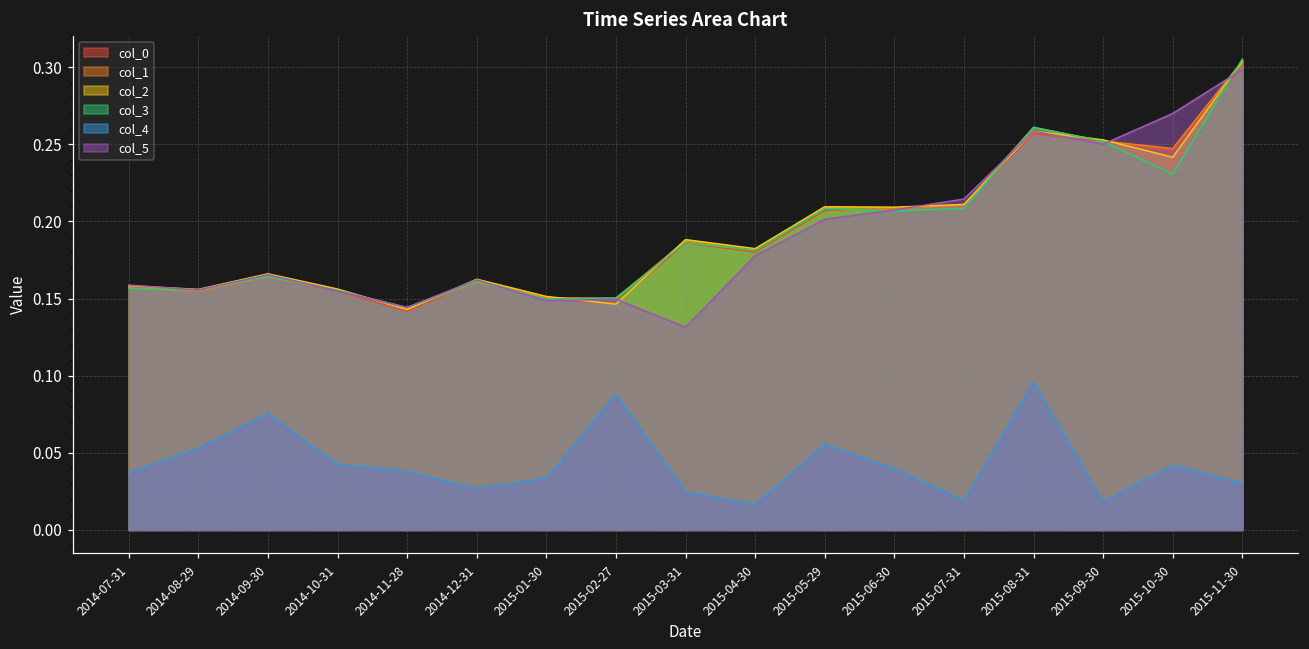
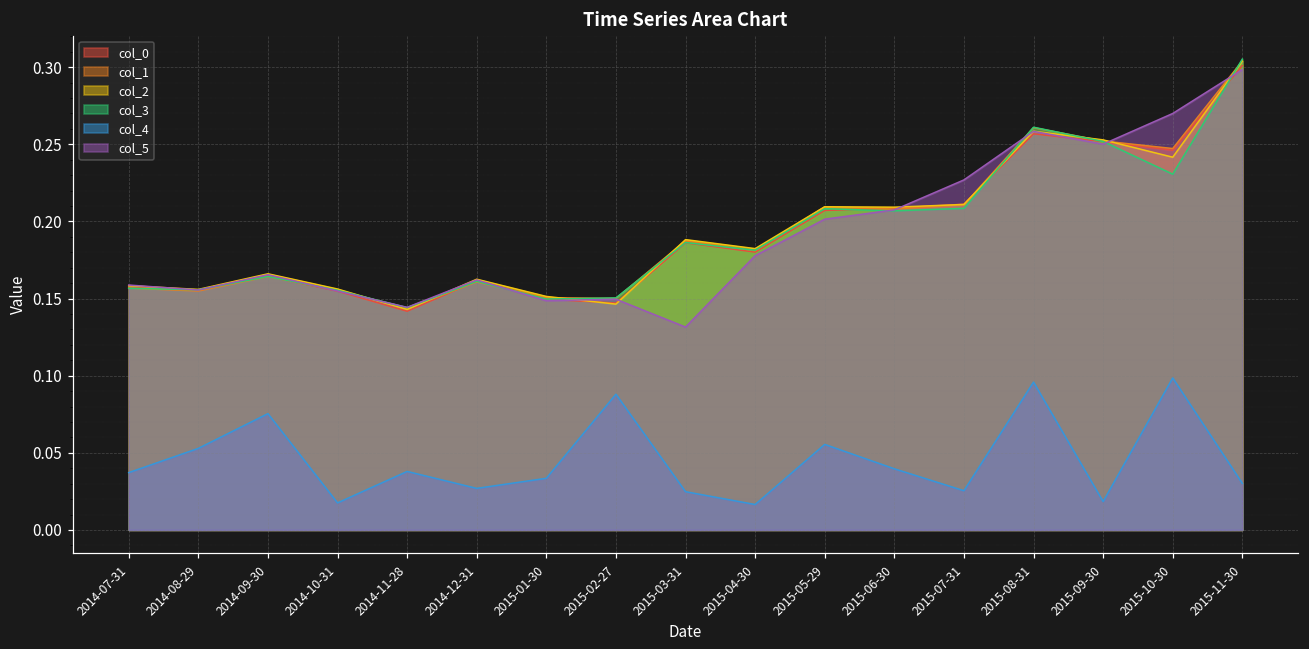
  {
    "col_3": {
      "2015-07-31": 0.208,
      "2015-10-30": 0.231
    },
    "col_4": {
      "2014-07-31": 0.037,
      "2014-08-29": 0.053,
      "2014-09-30": 0.075,
-     "2014-10-31": 0.043,
+     "2014-10-31": 0.018,
      "2014-11-28": 0.038,
      "2014-12-31": 0.027,
      "2015-01-30": 0.033,
      "2015-02-27": 0.088,
      "2015-03-31": 0.025,
      "2015-04-30": 0.016,
      "2015-05-29": 0.055,
      "2015-06-30": 0.040,
-     "2015-07-31": 0.019,
+     "2015-07-31": 0.025,
      "2015-08-31": 0.096,
      "2015-09-30": 0.018,
-     "2015-10-30": 0.042,
+     "2015-10-30": 0.099,
      "2015-11-30": 0.030
    },
    "col_5": {
      "2015-03-31": 0.131,
      "2015-04-30": 0.178,
      "2015-05-29": 0.201,
-     "2015-07-31": 0.214,
+     "2015-07-31": 0.227,
      "2015-10-30": 0.270,
      "2015-11-30": 0.298
    }
  }
